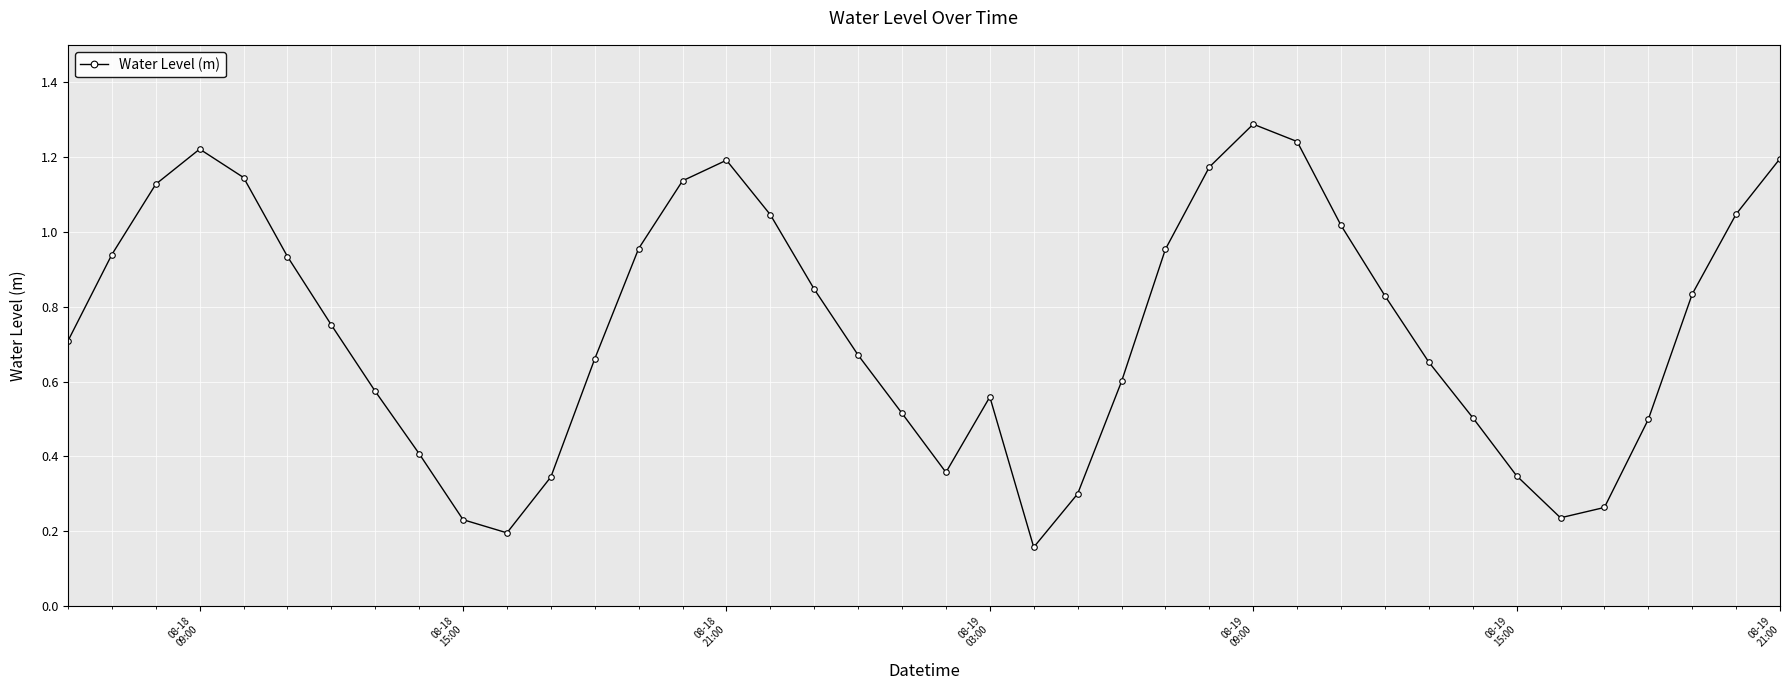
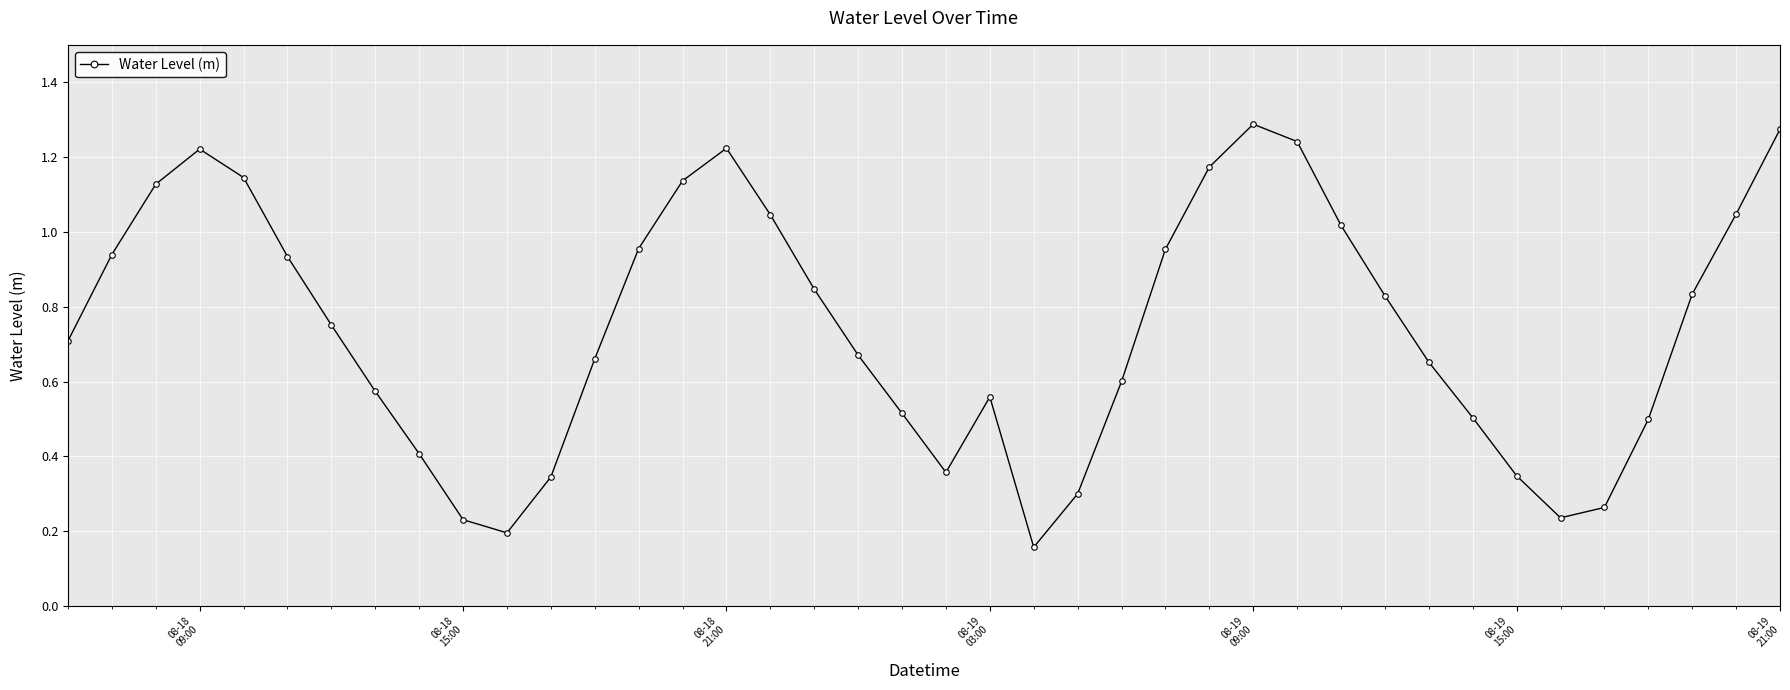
  {
    "08-18 09:00": 1.22,
    "08-18 15:00": 0.23,
-   "08-18 21:00": 1.19,
+   "08-18 21:00": 1.22,
    "08-19 03:00": 0.56,
    "08-19 09:00": 1.29,
    "08-19 15:00": 0.35,
-   "08-19 21:00": 1.20
+   "08-19 21:00": 1.27
  }
